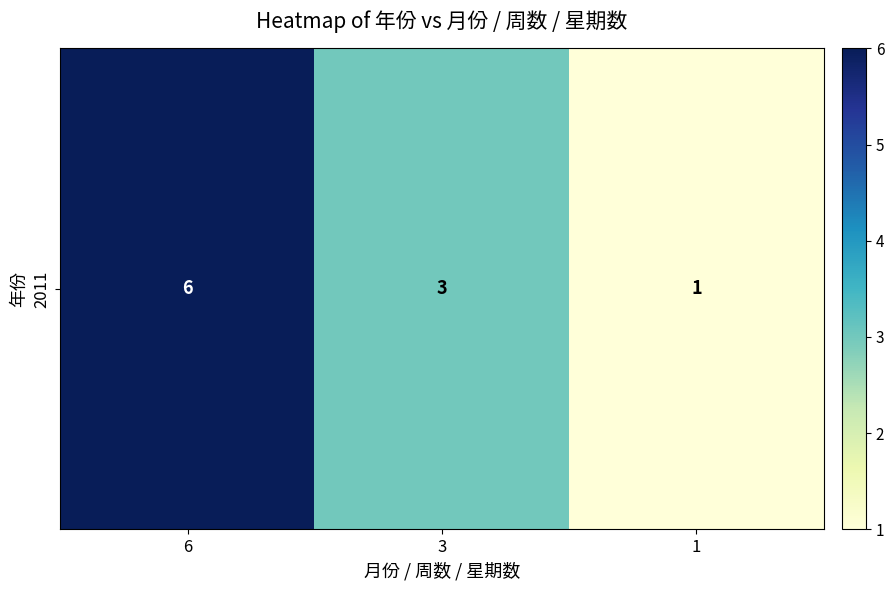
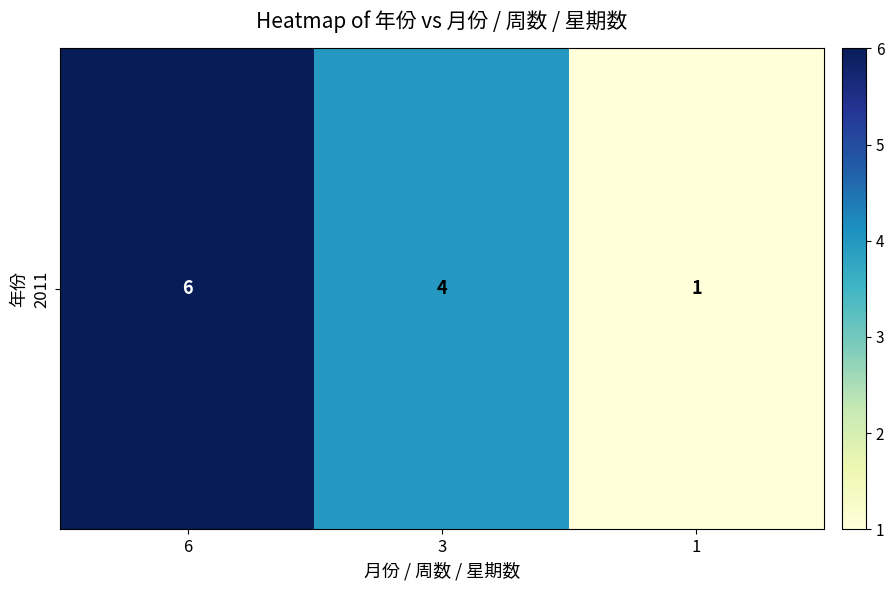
  {
    "2011": {
      "6": 6,
-     "3": 3,
+     "3": 4,
      "1": 1
    }
  }
